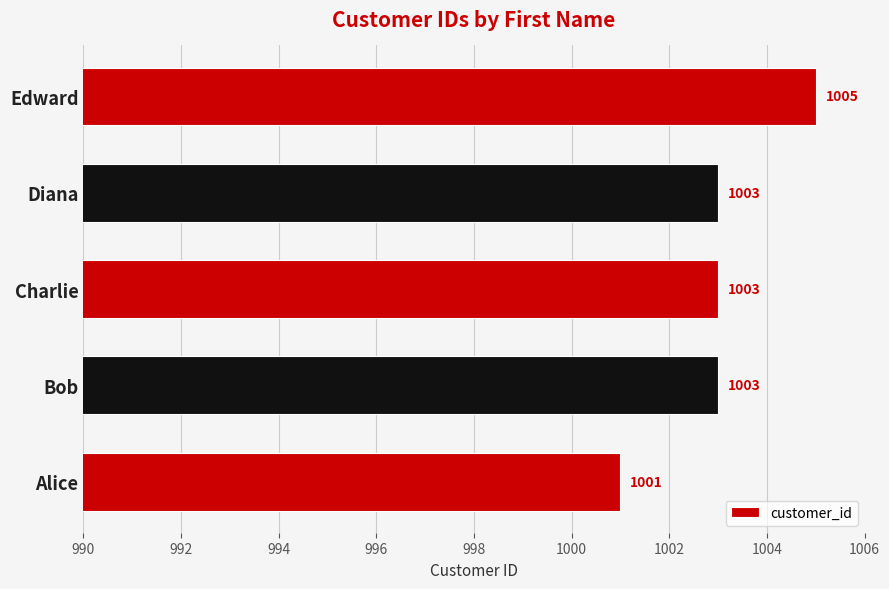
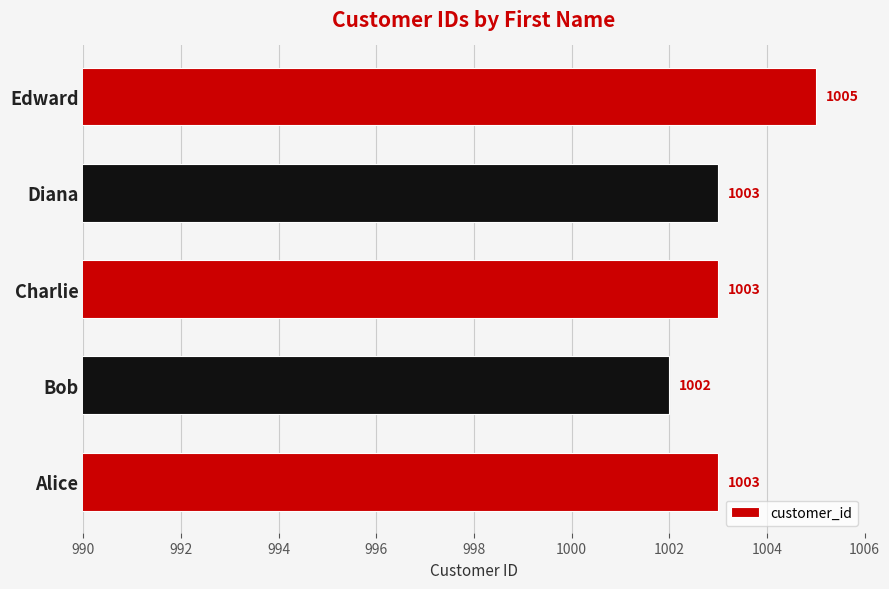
  {
    "Edward": 1005,
    "Diana": 1003,
    "Charlie": 1003,
-   "Bob": 1003,
-   "Alice": 1001
+   "Bob": 1002,
+   "Alice": 1003
  }
